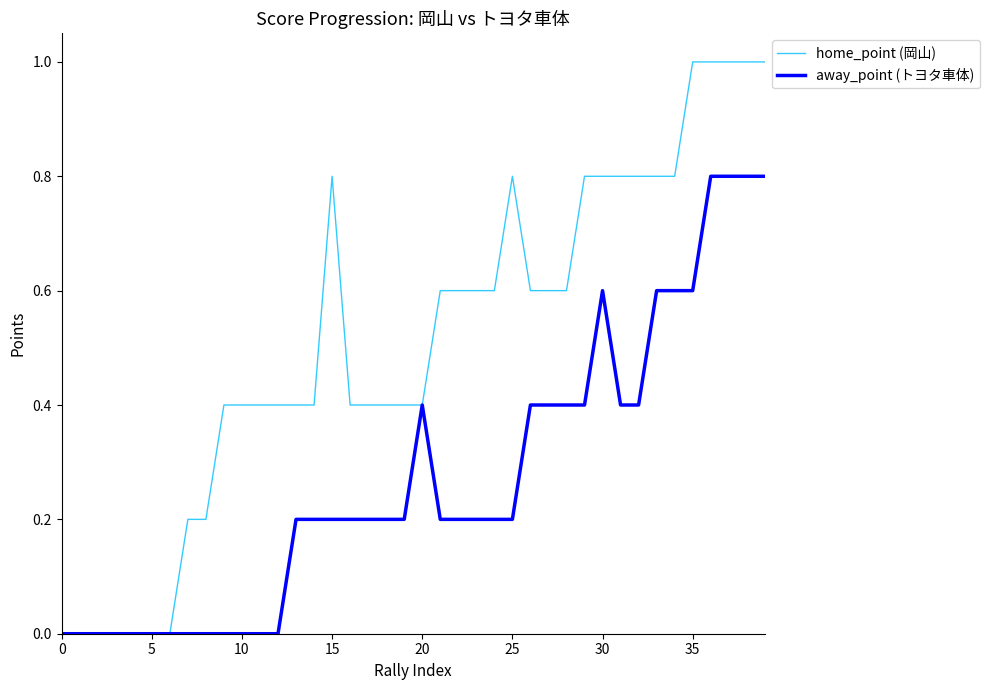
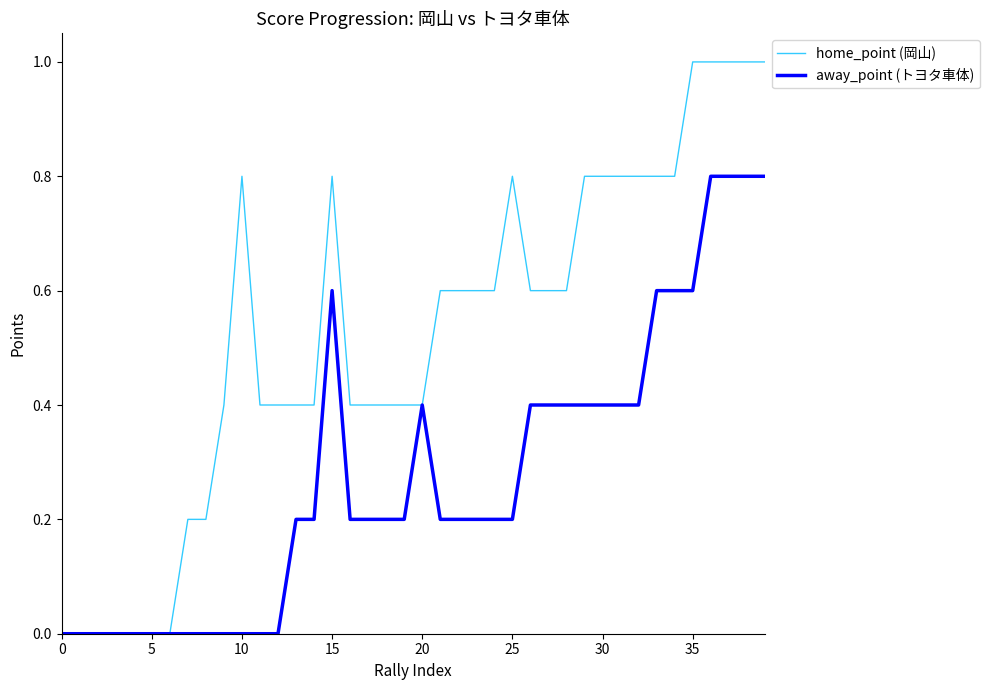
  {
    "home_point (岡山)": {
-     "10": 0.40,
+     "10": 0.80,
      "15": 0.80,
      "25": 0.80,
      "30": 0.80,
      "35": 1.00
    },
    "away_point (トヨタ車体)": {
      "10": 0.00,
-     "15": 0.20,
+     "15": 0.60,
      "25": 0.20,
-     "30": 0.60,
+     "30": 0.40,
      "35": 0.60
    }
  }
